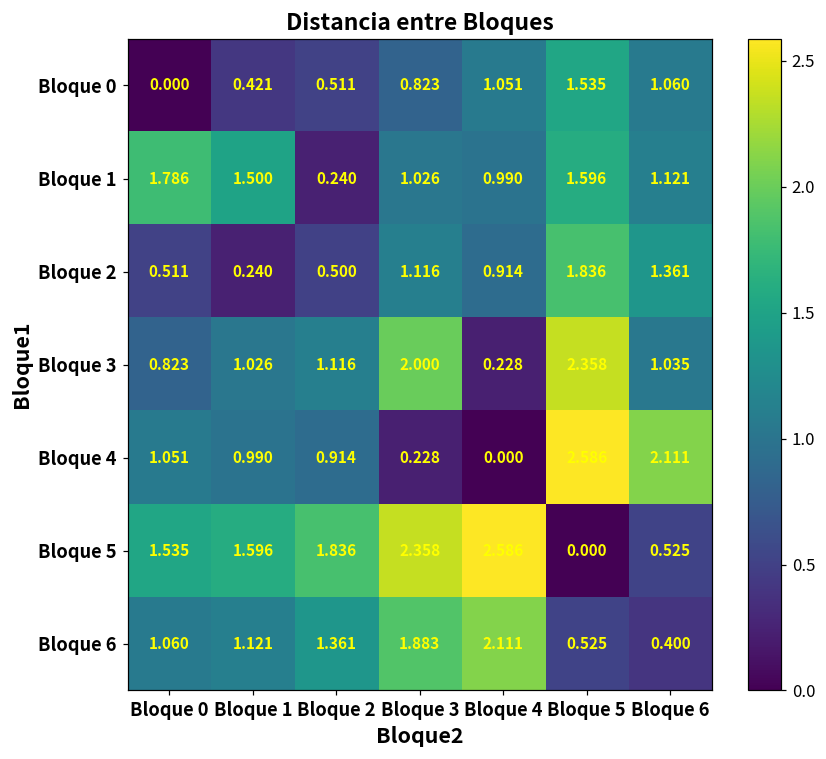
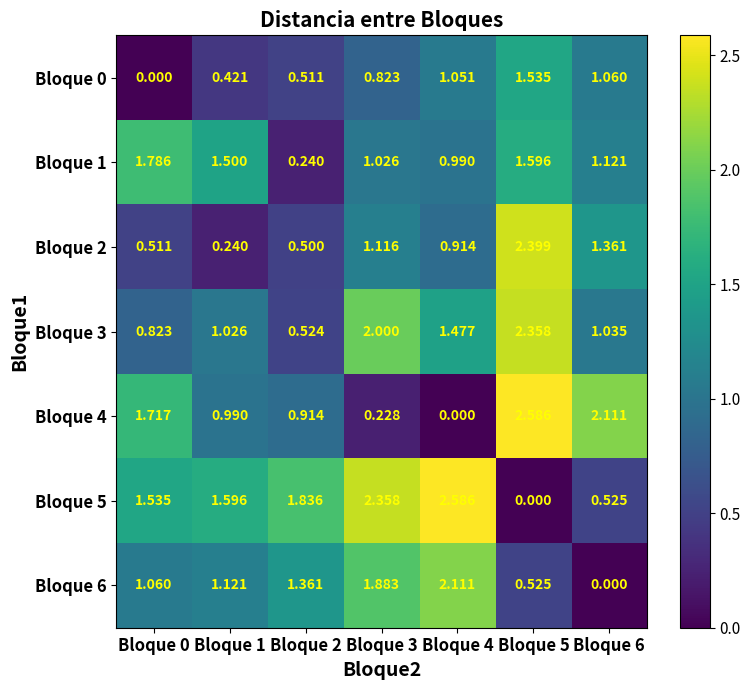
  {
    "Bloque 0": {
      "Bloque 0": 0.000,
      "Bloque 1": 0.421,
      "Bloque 2": 0.511,
      "Bloque 3": 0.823,
      "Bloque 4": 1.051,
      "Bloque 5": 1.535,
      "Bloque 6": 1.060
    },
    "Bloque 1": {
      "Bloque 0": 1.786,
      "Bloque 1": 1.500,
      "Bloque 2": 0.240,
      "Bloque 3": 1.026,
      "Bloque 4": 0.990,
      "Bloque 5": 1.596,
      "Bloque 6": 1.121
    },
    "Bloque 2": {
      "Bloque 0": 0.511,
      "Bloque 1": 0.240,
      "Bloque 2": 0.500,
      "Bloque 3": 1.116,
      "Bloque 4": 0.914,
-     "Bloque 5": 1.836,
+     "Bloque 5": 2.399,
      "Bloque 6": 1.361
    },
    "Bloque 3": {
      "Bloque 0": 0.823,
      "Bloque 1": 1.026,
-     "Bloque 2": 1.116,
+     "Bloque 2": 0.524,
      "Bloque 3": 2.000,
-     "Bloque 4": 0.228,
+     "Bloque 4": 1.477,
      "Bloque 5": 2.358,
      "Bloque 6": 1.035
    },
    "Bloque 4": {
-     "Bloque 0": 1.051,
+     "Bloque 0": 1.717,
      "Bloque 1": 0.990,
      "Bloque 2": 0.914,
      "Bloque 3": 0.228,
      "Bloque 4": 0.000,
      "Bloque 6": 2.111
    },
    "Bloque 5": {
      "Bloque 0": 1.535,
      "Bloque 1": 1.596,
      "Bloque 2": 1.836,
      "Bloque 3": 2.358,
      "Bloque 5": 0.000,
      "Bloque 6": 0.525
    },
    "Bloque 6": {
      "Bloque 0": 1.060,
      "Bloque 1": 1.121,
      "Bloque 2": 1.361,
      "Bloque 3": 1.883,
      "Bloque 4": 2.111,
      "Bloque 5": 0.525,
-     "Bloque 6": 0.400
+     "Bloque 6": 0.000
    }
  }
